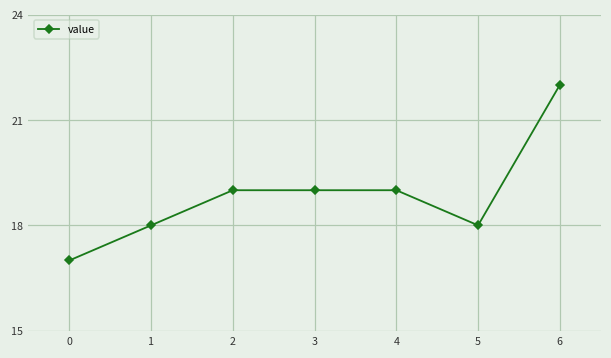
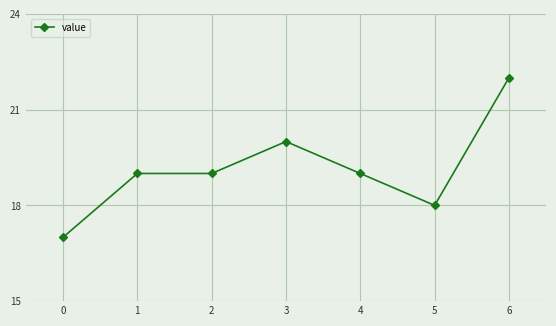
  {
    "0": 17,
-   "1": 18,
+   "1": 19,
    "2": 19,
-   "3": 19,
+   "3": 20,
    "4": 19,
    "5": 18,
    "6": 22
  }
